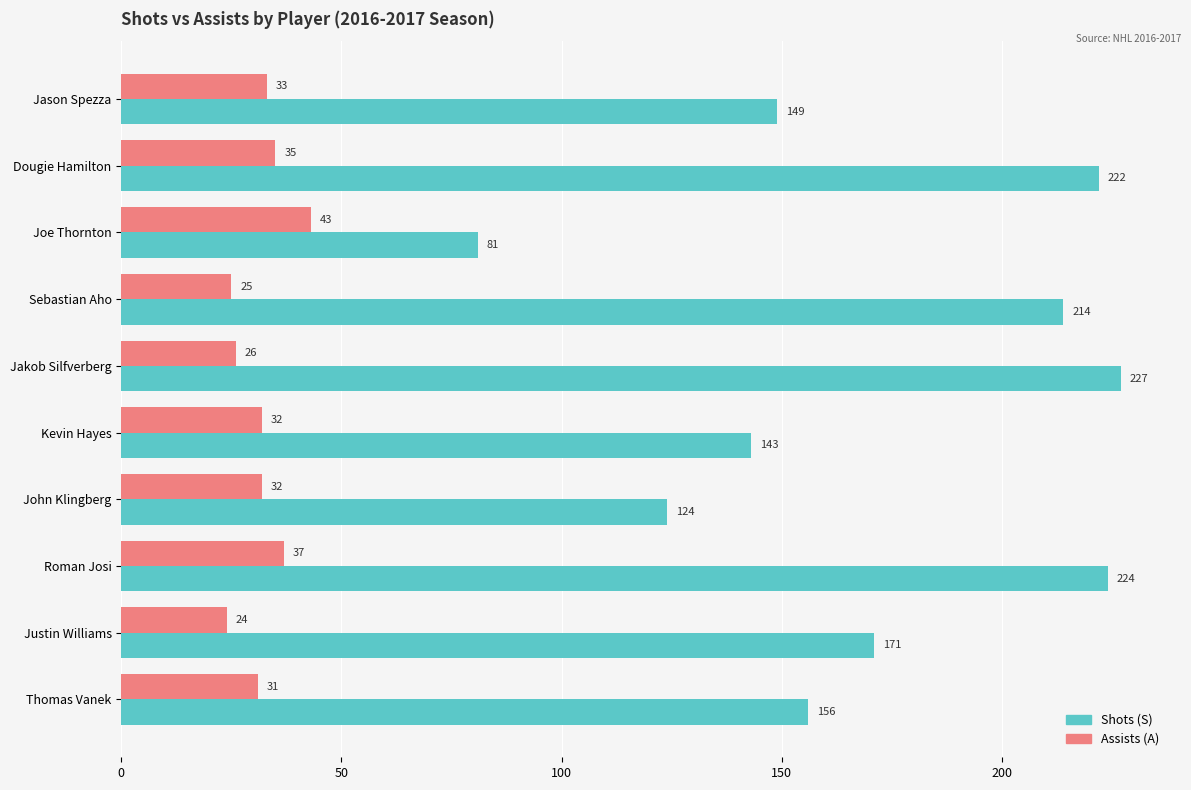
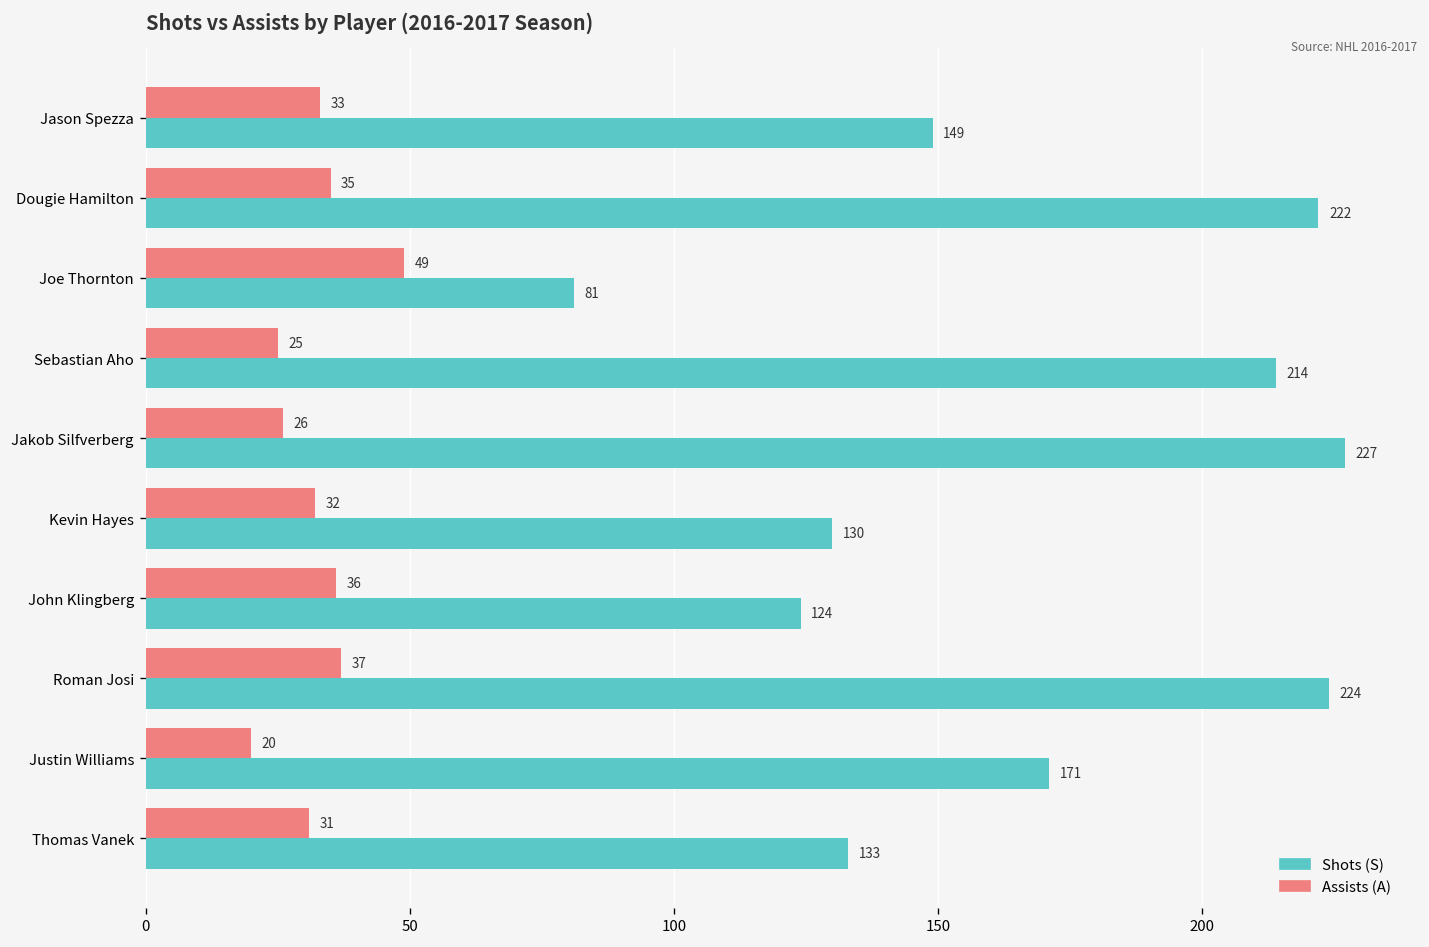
  {
    "Shots (S)": {
      "Jason Spezza": 149,
      "Dougie Hamilton": 222,
      "Joe Thornton": 81,
      "Sebastian Aho": 214,
      "Jakob Silfverberg": 227,
-     "Kevin Hayes": 143,
+     "Kevin Hayes": 130,
      "John Klingberg": 124,
      "Roman Josi": 224,
      "Justin Williams": 171,
-     "Thomas Vanek": 156
+     "Thomas Vanek": 133
    },
    "Assists (A)": {
      "Jason Spezza": 33,
      "Dougie Hamilton": 35,
-     "Joe Thornton": 43,
+     "Joe Thornton": 49,
      "Sebastian Aho": 25,
      "Jakob Silfverberg": 26,
      "Kevin Hayes": 32,
-     "John Klingberg": 32,
+     "John Klingberg": 36,
      "Roman Josi": 37,
-     "Justin Williams": 24,
+     "Justin Williams": 20,
      "Thomas Vanek": 31
    }
  }
